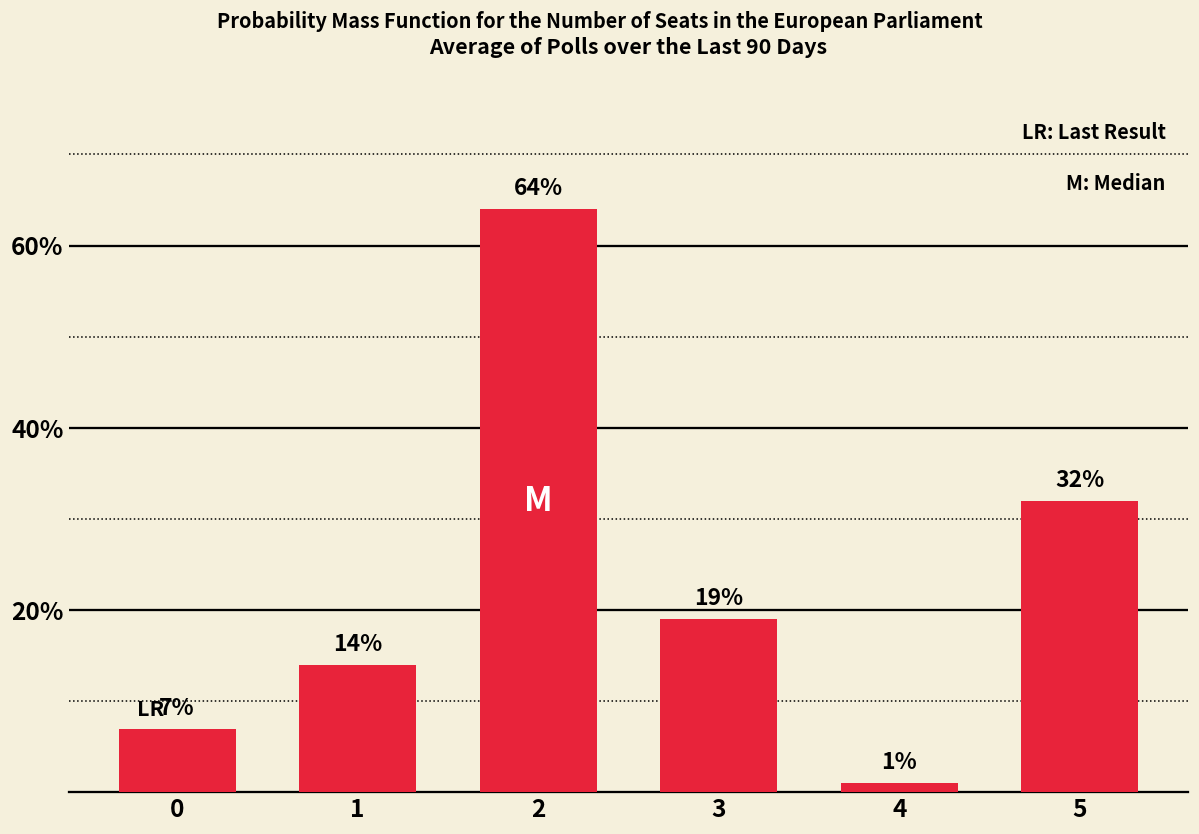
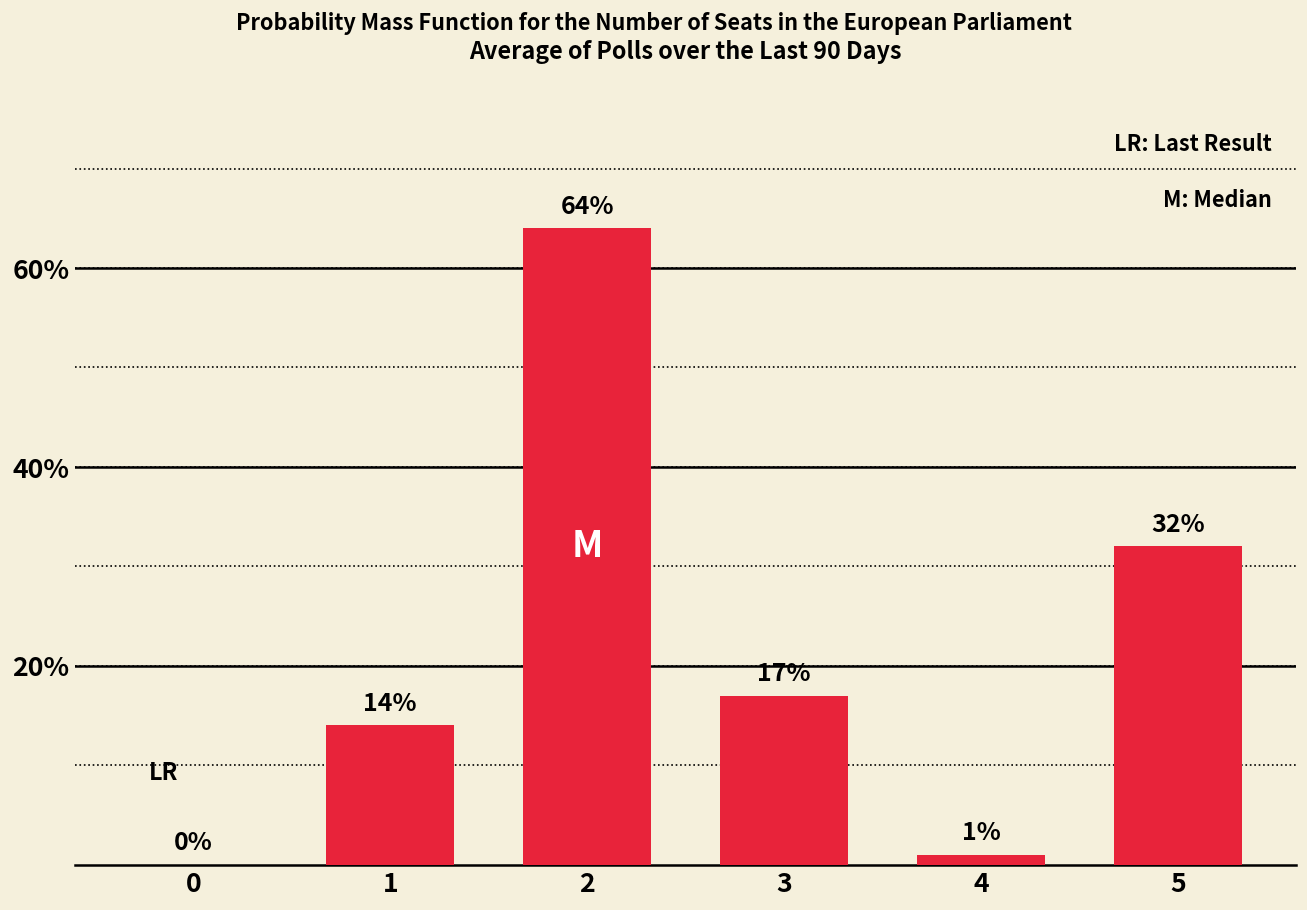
  {
-   "0": "7%",
+   "0": "0%",
    "1": "14%",
    "2": "64%",
-   "3": "19%",
+   "3": "17%",
    "4": "1%",
    "5": "32%"
  }
